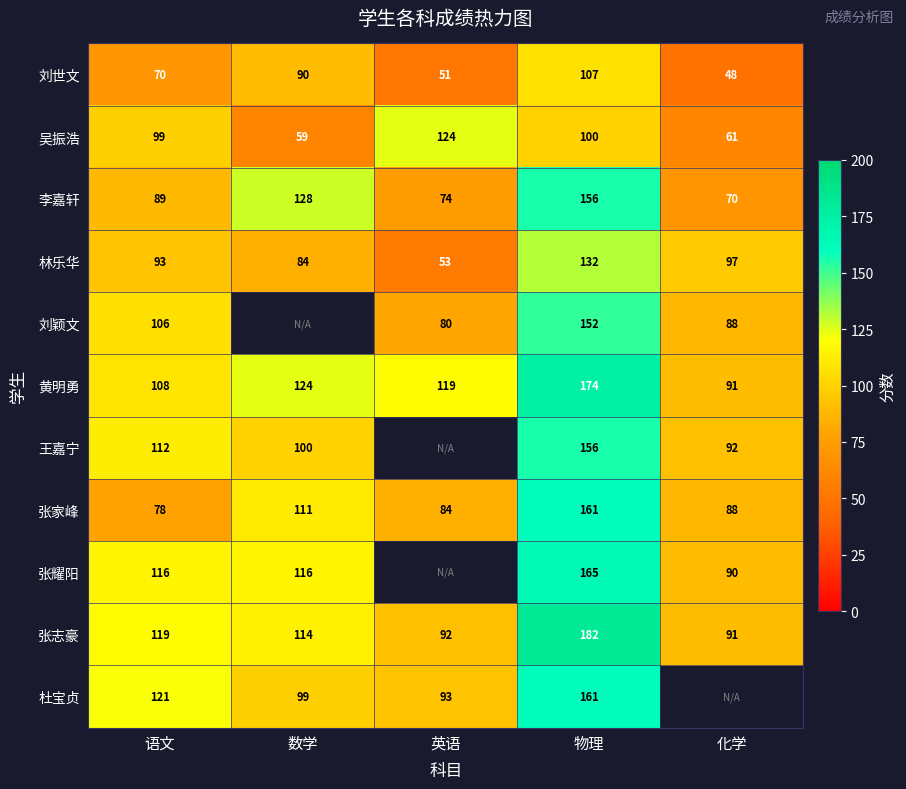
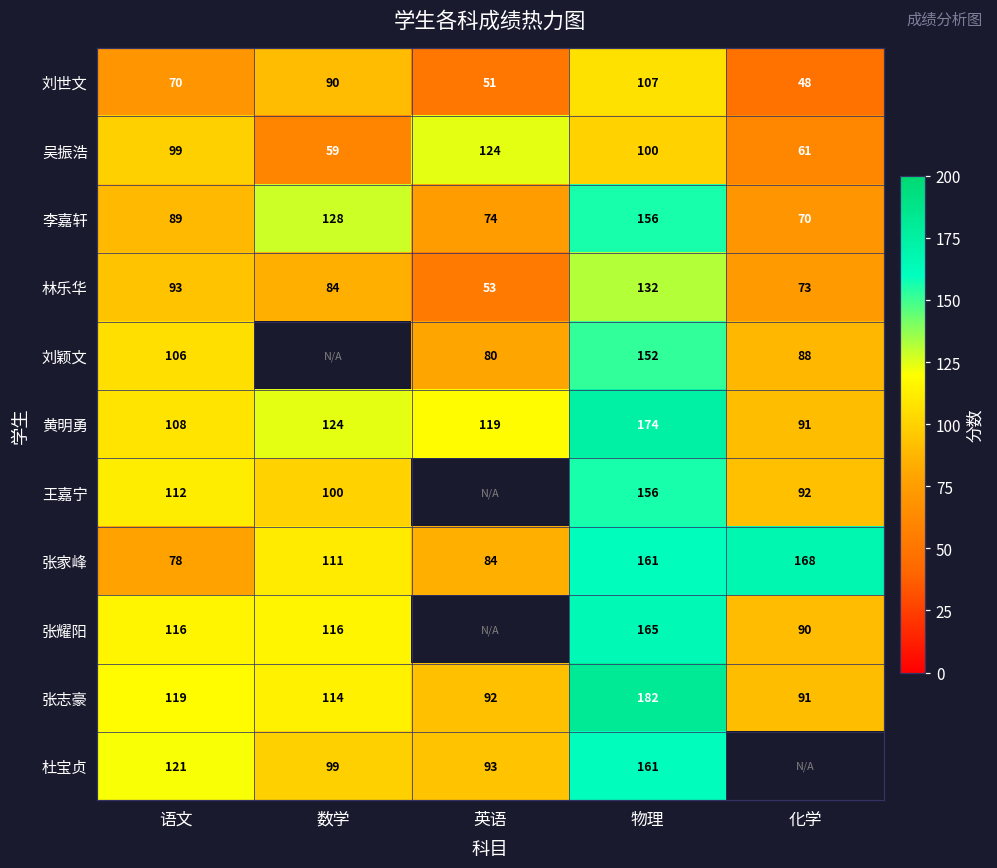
  {
    "刘世文": {
      "语文": 70,
      "数学": 90,
      "英语": 51,
      "物理": 107,
      "化学": 48
    },
    "吴振浩": {
      "语文": 99,
      "数学": 59,
      "英语": 124,
      "物理": 100,
      "化学": 61
    },
    "李嘉轩": {
      "语文": 89,
      "数学": 128,
      "英语": 74,
      "物理": 156,
      "化学": 70
    },
    "林乐华": {
      "语文": 93,
      "数学": 84,
      "英语": 53,
      "物理": 132,
-     "化学": 97
+     "化学": 73
    },
    "刘颖文": {
      "语文": 106,
      "英语": 80,
      "物理": 152,
      "化学": 88
    },
    "黄明勇": {
      "语文": 108,
      "数学": 124,
      "英语": 119,
      "物理": 174,
      "化学": 91
    },
    "王嘉宁": {
      "语文": 112,
      "数学": 100,
      "物理": 156,
      "化学": 92
    },
    "张家峰": {
      "语文": 78,
      "数学": 111,
      "英语": 84,
      "物理": 161,
-     "化学": 88
+     "化学": 168
    },
    "张耀阳": {
      "语文": 116,
      "数学": 116,
      "物理": 165,
      "化学": 90
    },
    "张志豪": {
      "语文": 119,
      "数学": 114,
      "英语": 92,
      "物理": 182,
      "化学": 91
    },
    "杜宝贞": {
      "语文": 121,
      "数学": 99,
      "英语": 93,
      "物理": 161
    }
  }
